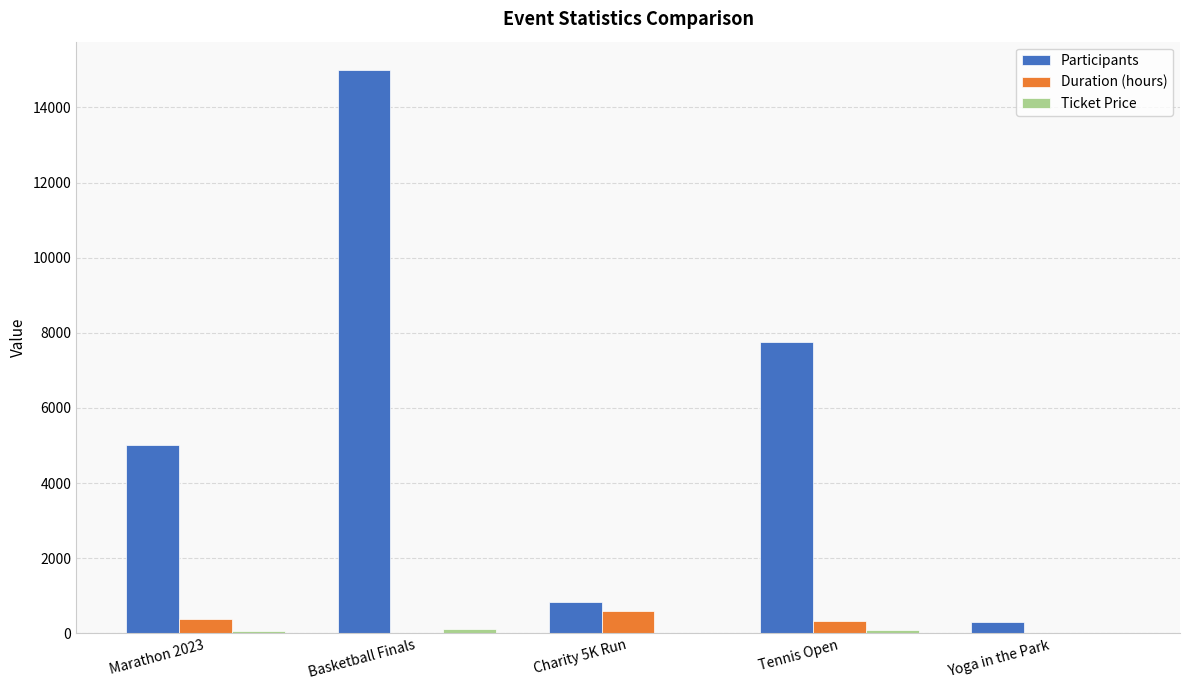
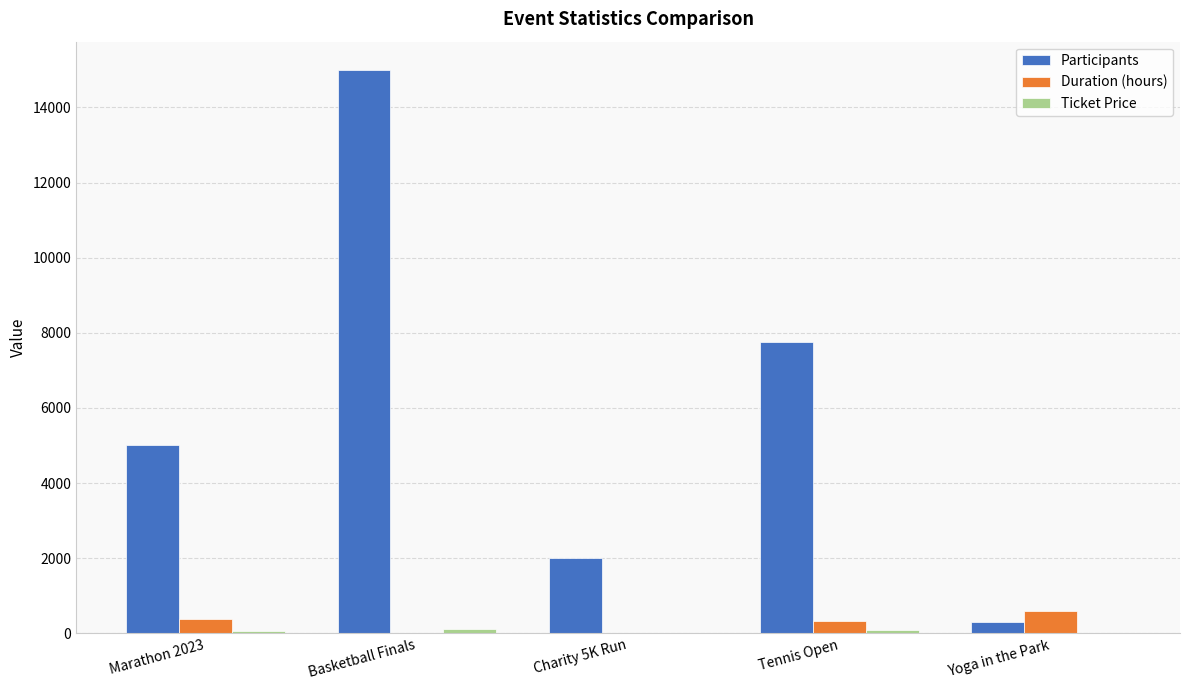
  {
    "Participants": {
      "Marathon 2023": 5000,
      "Basketball Finals": 15000,
-     "Charity 5K Run": 800,
+     "Charity 5K Run": 2000,
      "Tennis Open": 7800,
      "Yoga in the Park": 300
    },
    "Duration (hours)": {
      "Marathon 2023": 400,
-     "Charity 5K Run": 600,
+     "Charity 5K Run": 0,
      "Tennis Open": 300,
-     "Yoga in the Park": 0
+     "Yoga in the Park": 600
    },
    "Ticket Price": {
      "Basketball Finals": 100,
      "Charity 5K Run": 0,
      "Tennis Open": 100,
      "Yoga in the Park": 0
    }
  }
